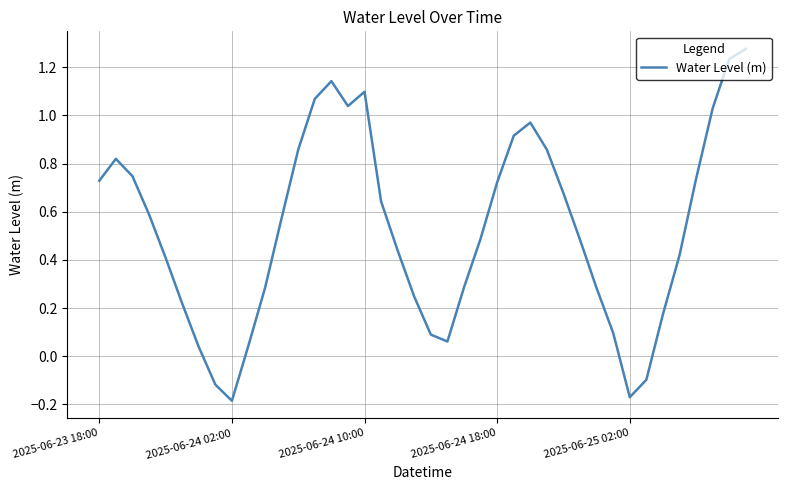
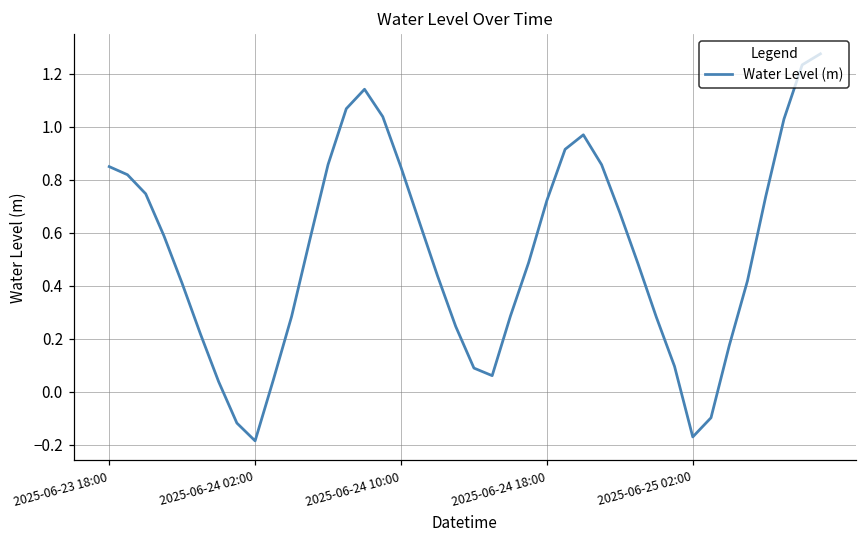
  {
-   "2025-06-23 18:00": 0.73,
+   "2025-06-23 18:00": 0.85,
    "2025-06-24 02:00": -0.18,
-   "2025-06-24 10:00": 1.10,
+   "2025-06-24 10:00": 0.85,
    "2025-06-24 18:00": 0.72,
    "2025-06-25 02:00": -0.17
  }
